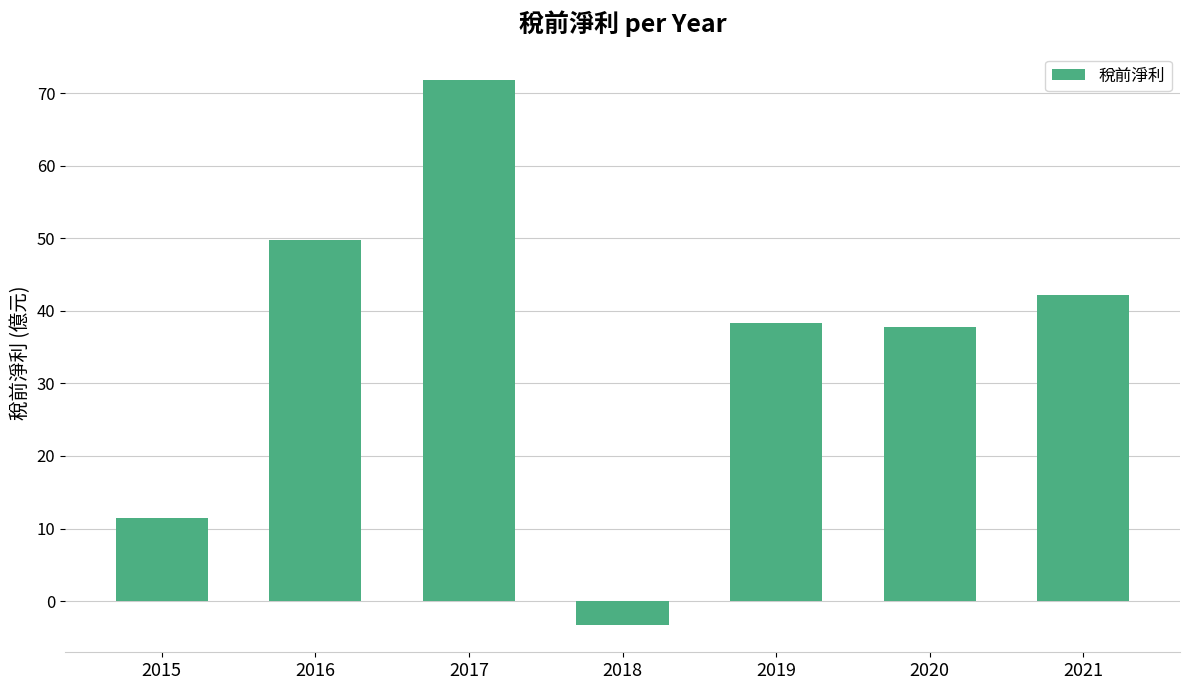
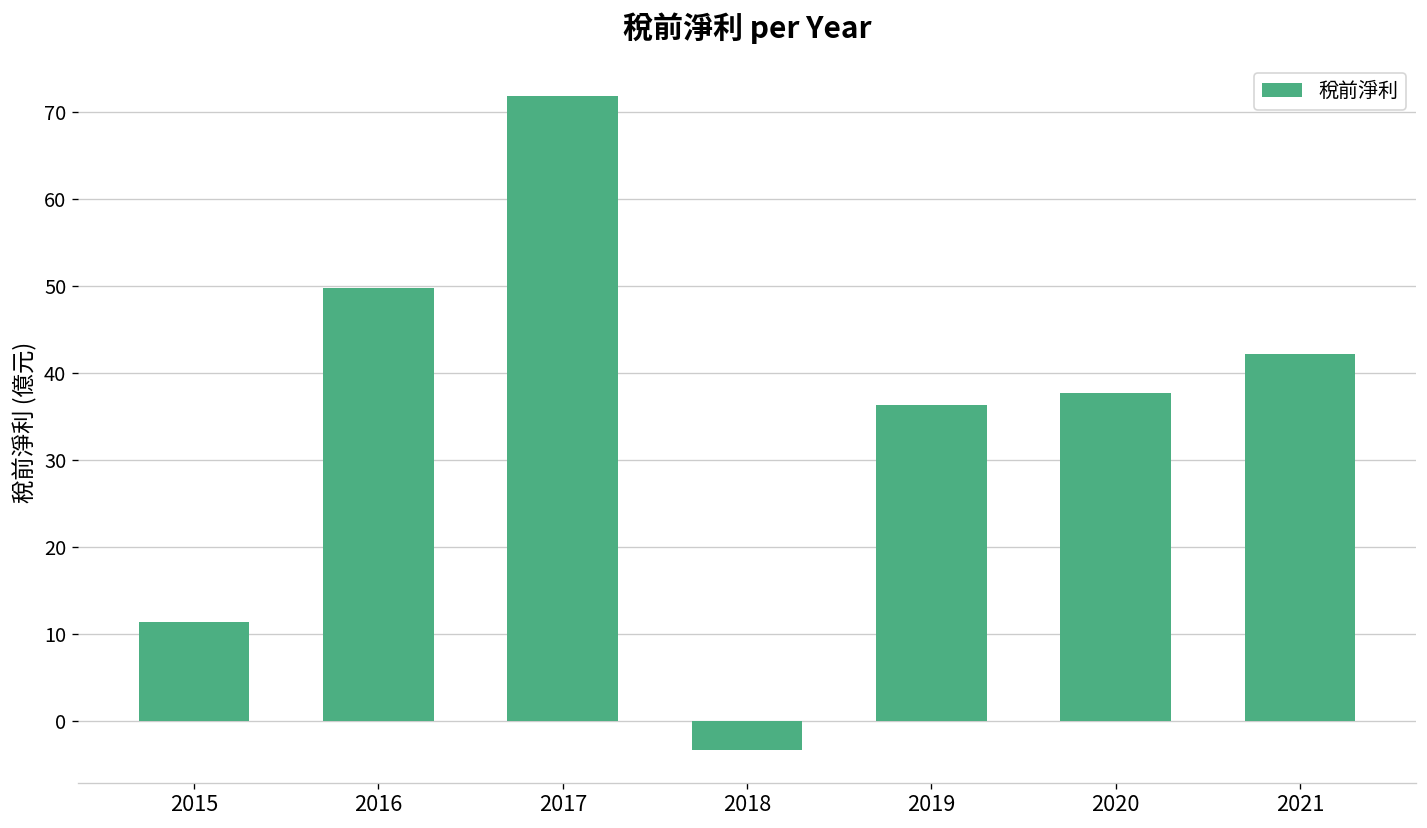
  {
    "2015": 11,
    "2016": 50,
    "2017": 72,
    "2018": -3,
-   "2019": 38,
+   "2019": 36,
    "2020": 38,
    "2021": 42
  }
